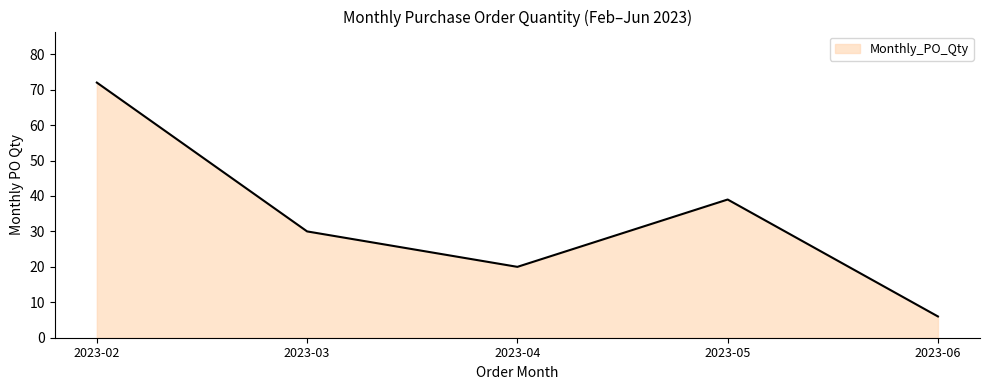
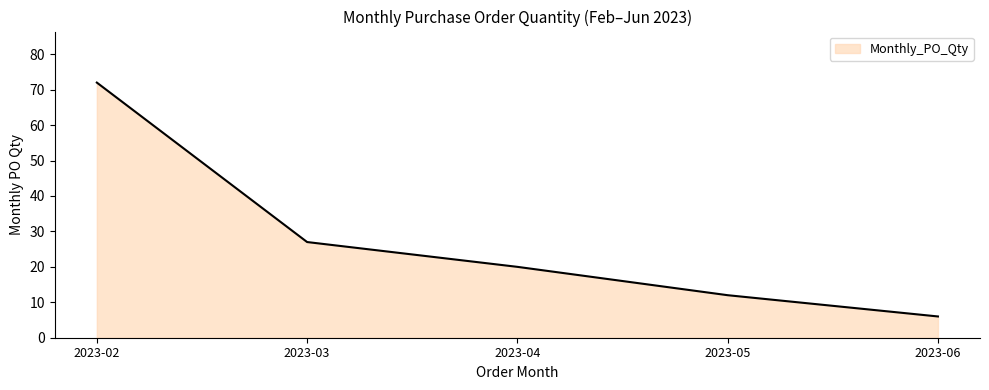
  {
    "2023-02": 72,
-   "2023-03": 30,
+   "2023-03": 27,
    "2023-04": 20,
-   "2023-05": 39,
+   "2023-05": 12,
    "2023-06": 6
  }
